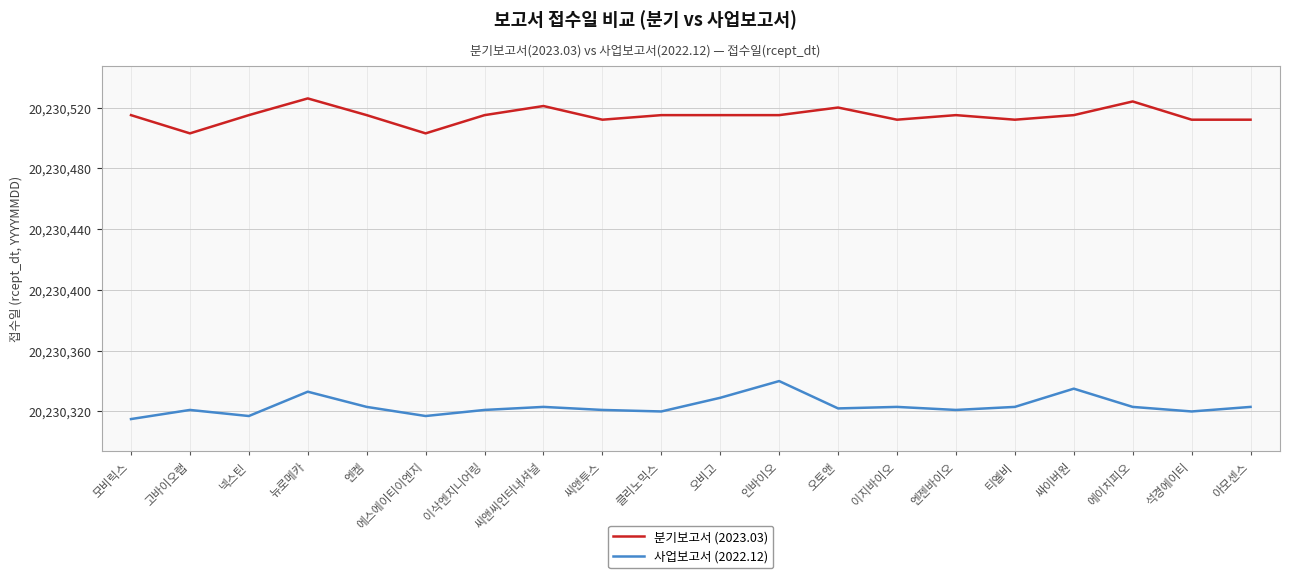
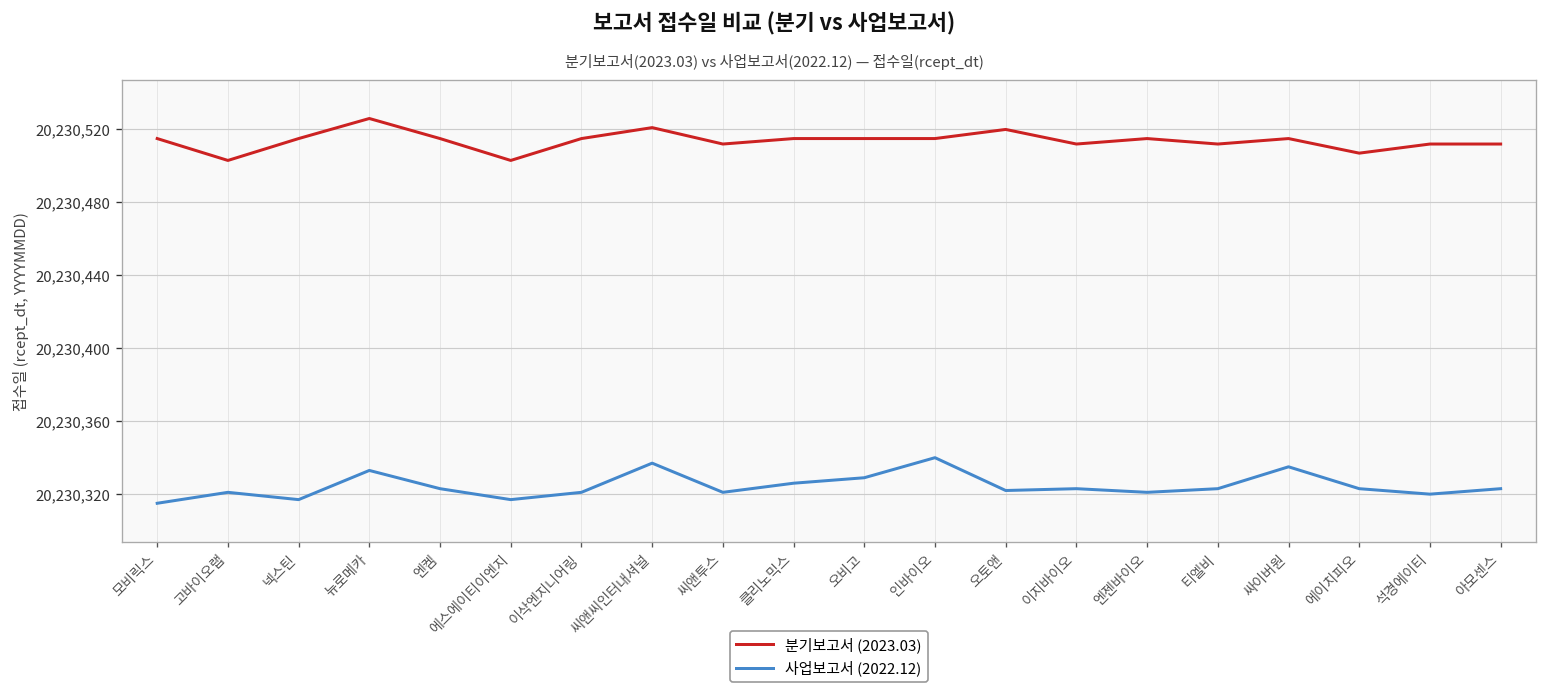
  {
    "분기보고서 (2023.03)": {
      "모비릭스": "20,230,515",
      "고바이오랩": "20,230,503",
      "넥스틴": "20,230,515",
      "뉴로메카": "20,230,526",
      "엔켐": "20,230,515",
      "에스에이티이엔지": "20,230,503",
      "이삭엔지니어링": "20,230,515",
      "씨앤씨인터내셔널": "20,230,521",
      "씨앤투스": "20,230,512",
      "클리노믹스": "20,230,515",
      "오비고": "20,230,515",
      "인바이오": "20,230,515",
      "오토앤": "20,230,520",
      "이지바이오": "20,230,512",
      "엔젠바이오": "20,230,515",
      "티엘비": "20,230,512",
      "싸이버원": "20,230,515",
-     "에이치피오": "20,230,524",
+     "에이치피오": "20,230,507",
      "석경에이티": "20,230,512",
      "아모센스": "20,230,512"
    },
    "사업보고서 (2022.12)": {
      "모비릭스": "20,230,315",
      "고바이오랩": "20,230,321",
      "넥스틴": "20,230,317",
      "뉴로메카": "20,230,333",
      "엔켐": "20,230,323",
      "에스에이티이엔지": "20,230,317",
      "이삭엔지니어링": "20,230,321",
-     "씨앤씨인터내셔널": "20,230,323",
+     "씨앤씨인터내셔널": "20,230,337",
      "씨앤투스": "20,230,321",
-     "클리노믹스": "20,230,320",
+     "클리노믹스": "20,230,326",
      "오비고": "20,230,329",
      "인바이오": "20,230,340",
      "오토앤": "20,230,322",
      "이지바이오": "20,230,323",
      "엔젠바이오": "20,230,321",
      "티엘비": "20,230,323",
      "싸이버원": "20,230,335",
      "에이치피오": "20,230,323",
      "석경에이티": "20,230,320",
      "아모센스": "20,230,323"
    }
  }
